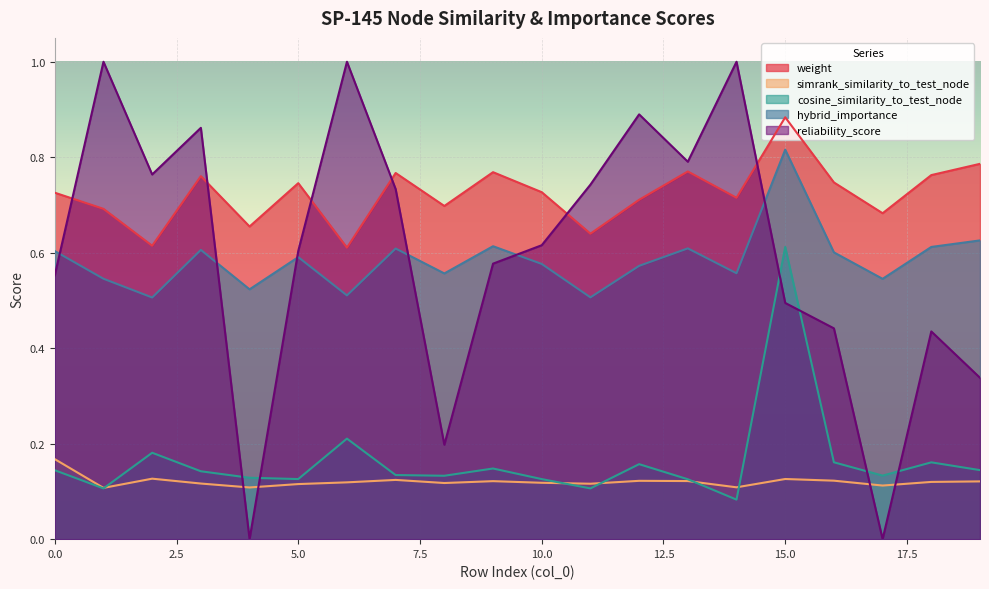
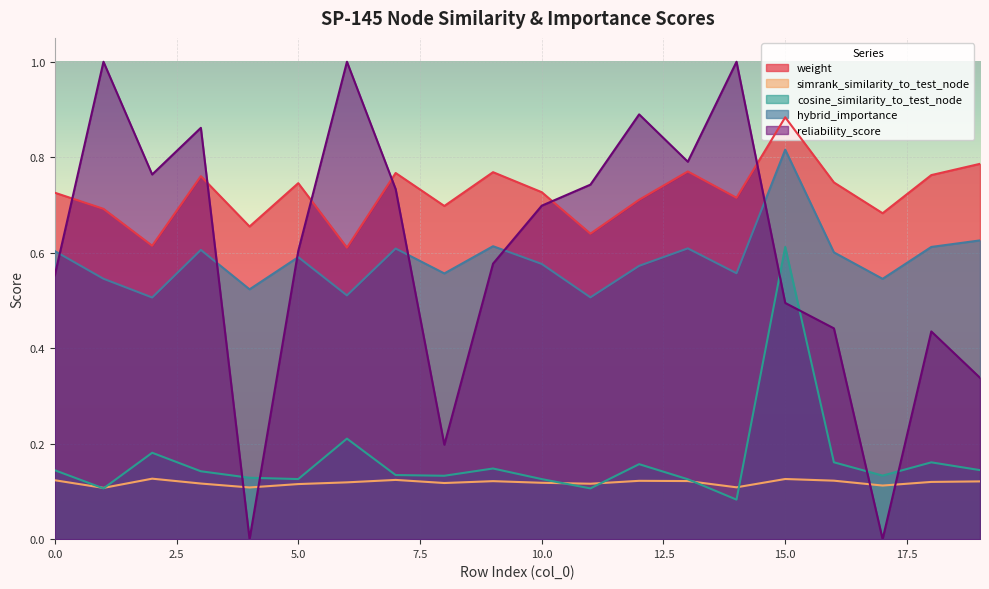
  {
    "weight": {
      "0.0": 0.73,
      "5.0": 0.75,
      "10.0": 0.73
    },
    "simrank_similarity_to_test_node": {
-     "0.0": 0.17,
+     "0.0": 0.12,
      "5.0": 0.12,
      "10.0": 0.12,
      "15.0": 0.13
    },
    "reliability_score": {
      "0.0": 0.55,
      "5.0": 0.60,
-     "10.0": 0.62,
+     "10.0": 0.70,
      "15.0": 0.49
    }
  }
